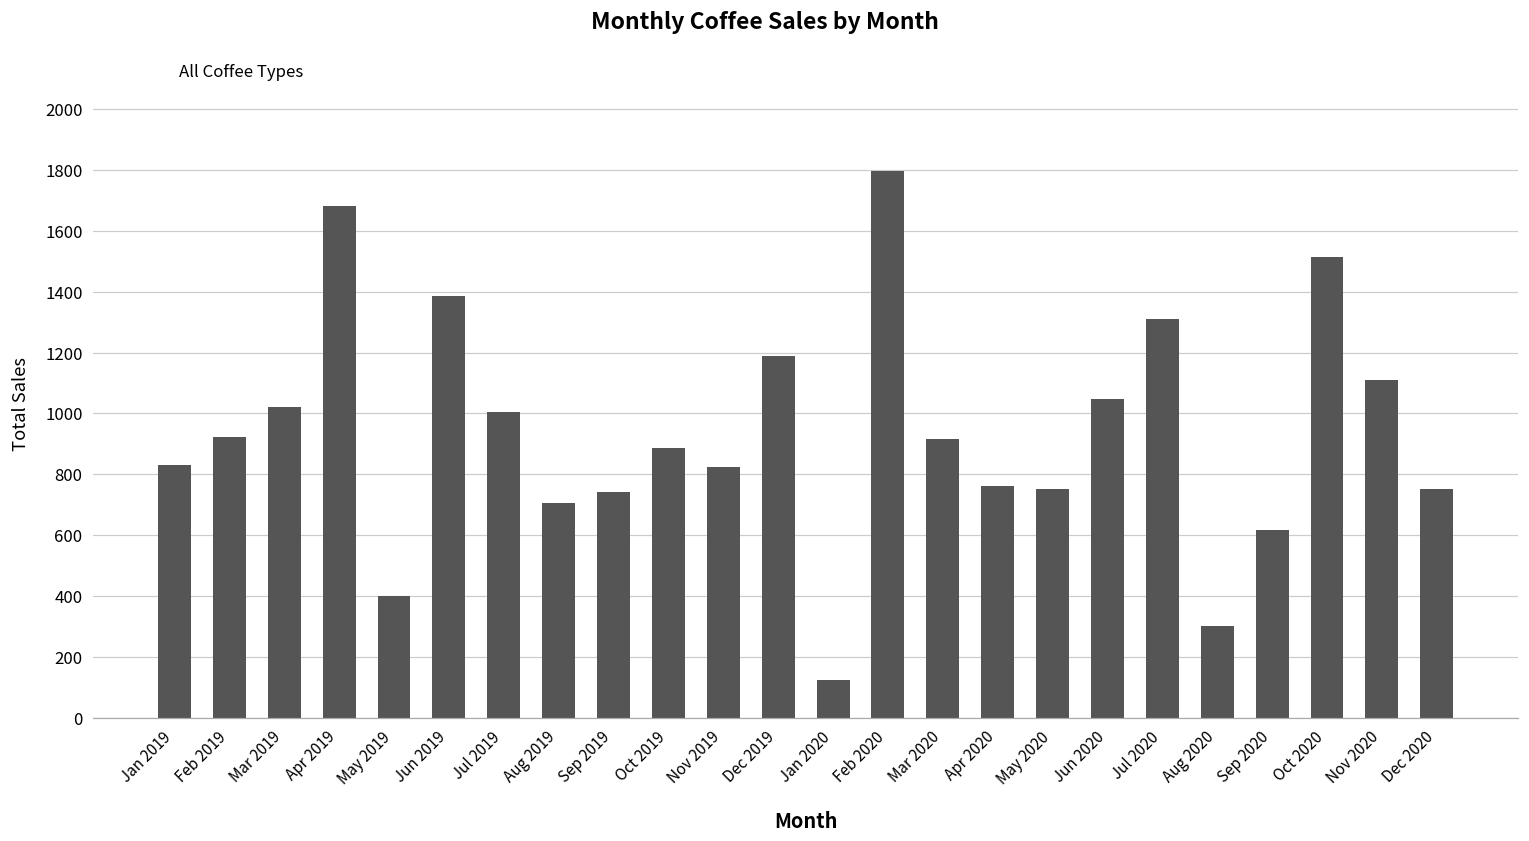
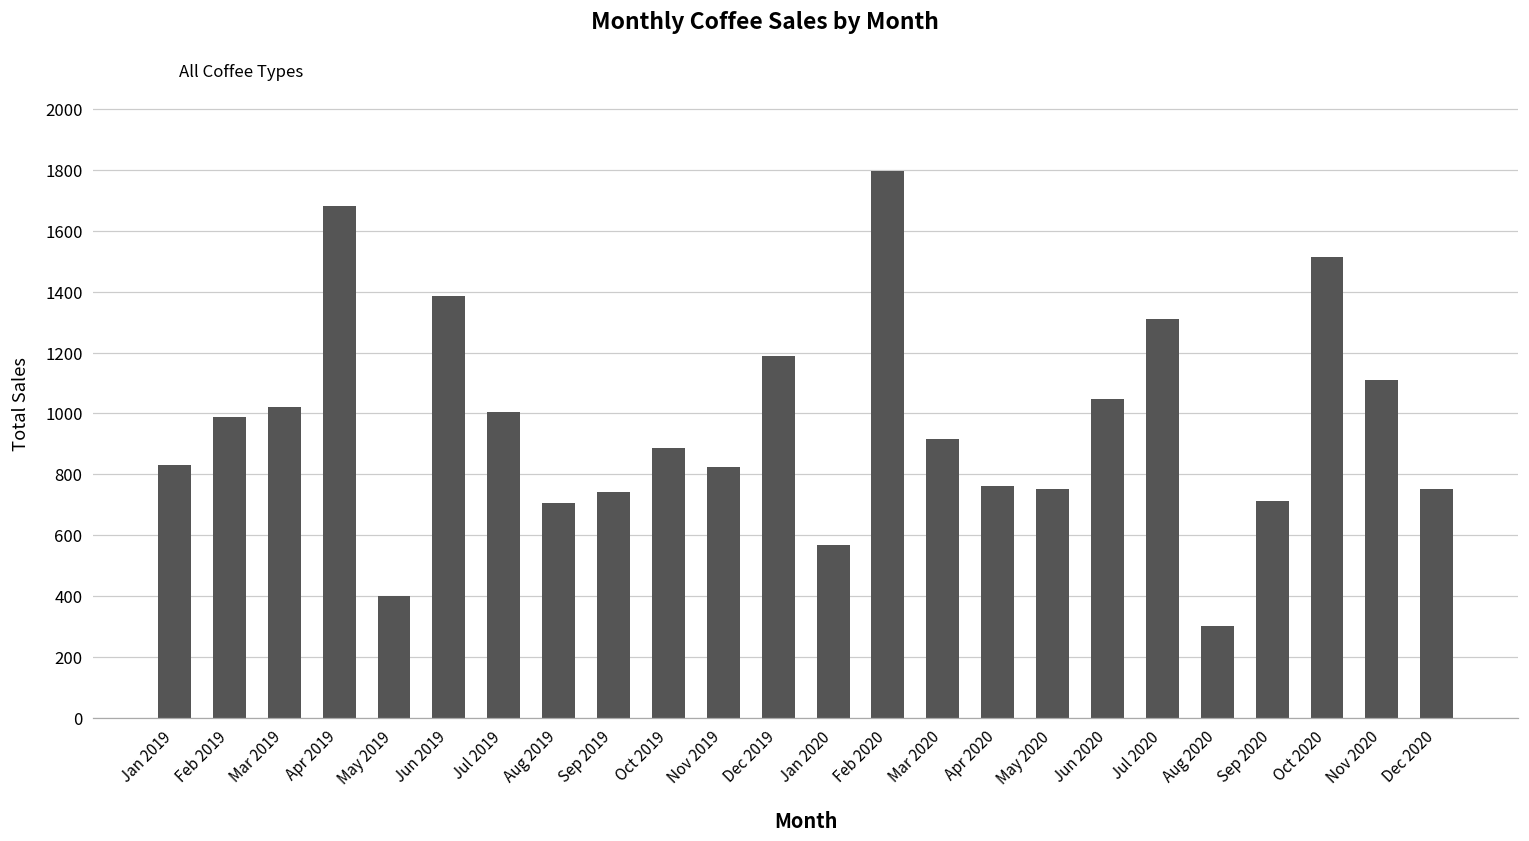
  {
    "Jan 2019": 830,
-   "Feb 2019": 920,
+   "Feb 2019": 990,
    "Mar 2019": 1020,
    "Apr 2019": 1680,
    "May 2019": 400,
    "Jun 2019": 1380,
    "Jul 2019": 1000,
    "Aug 2019": 710,
    "Sep 2019": 740,
    "Oct 2019": 880,
    "Nov 2019": 820,
    "Dec 2019": 1190,
-   "Jan 2020": 120,
+   "Jan 2020": 570,
    "Feb 2020": 1800,
    "Mar 2020": 910,
    "Apr 2020": 760,
    "May 2020": 750,
    "Jun 2020": 1050,
    "Jul 2020": 1310,
    "Aug 2020": 300,
-   "Sep 2020": 620,
+   "Sep 2020": 710,
    "Oct 2020": 1510,
    "Nov 2020": 1110,
    "Dec 2020": 750
  }
